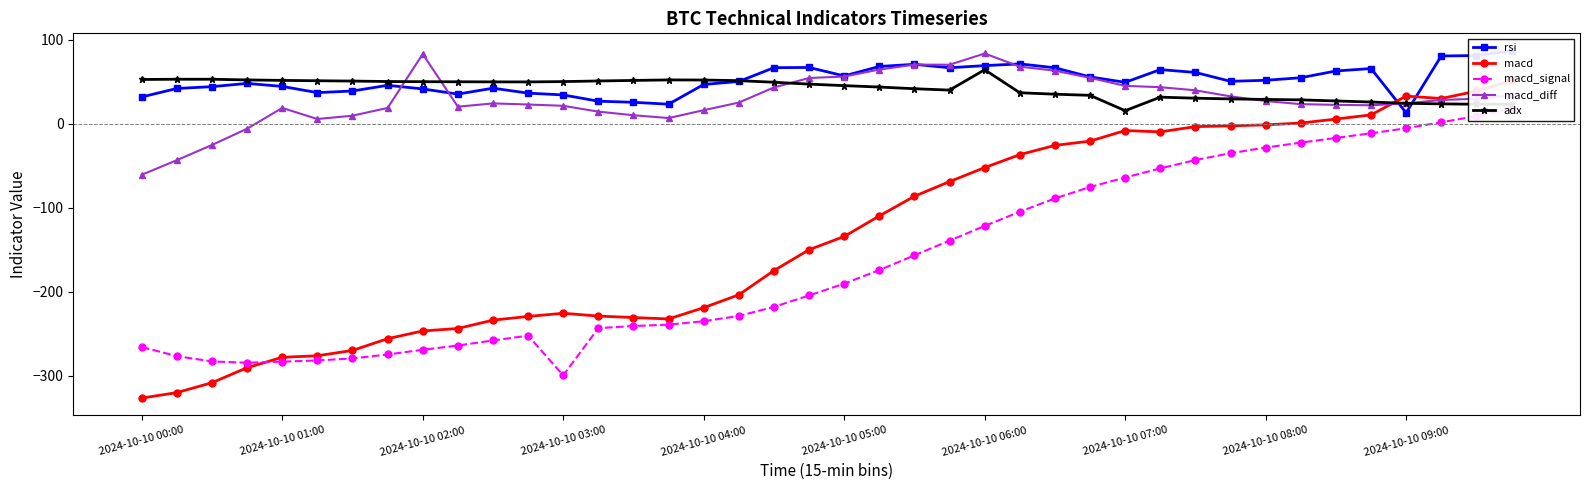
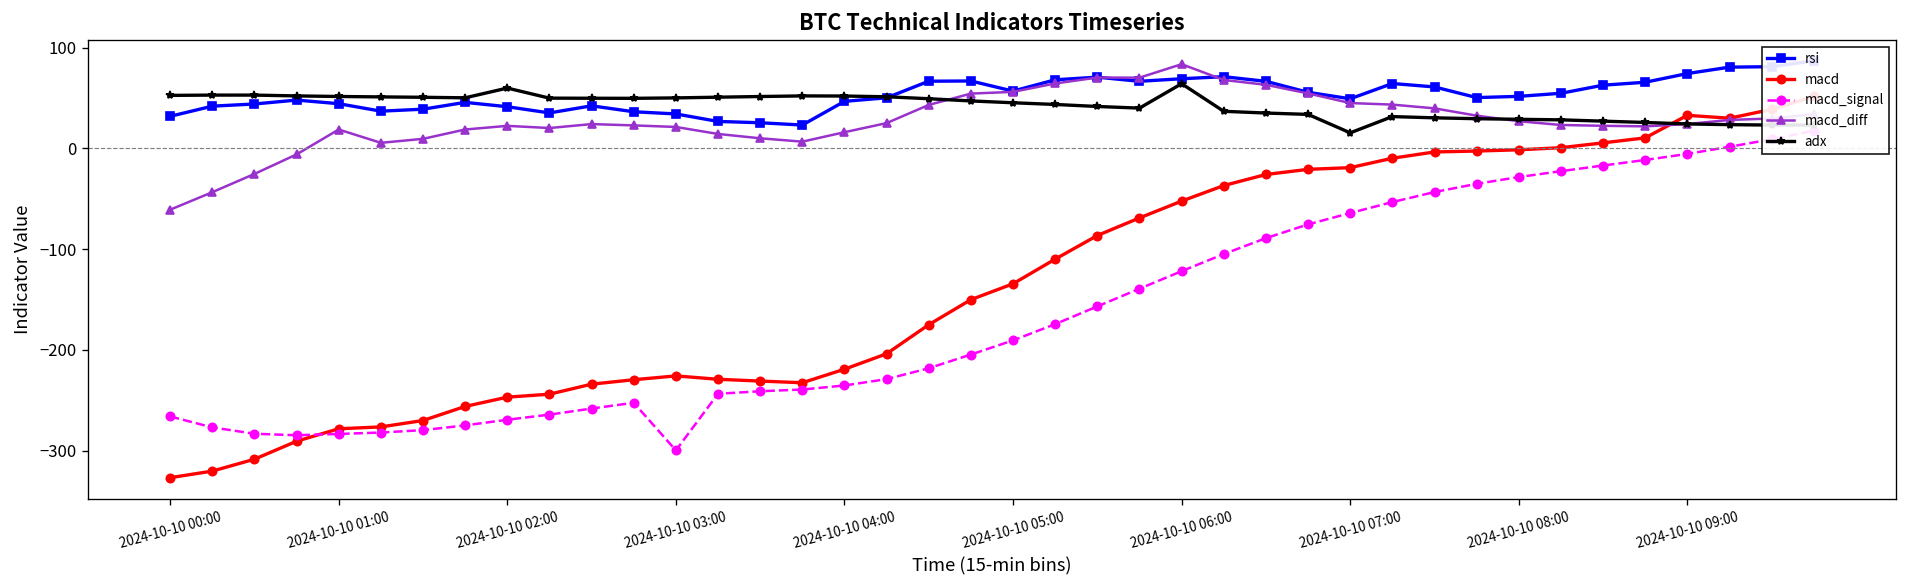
  {
    "rsi": {
      "2024-10-10 00:00": 30,
      "2024-10-10 01:00": 40,
      "2024-10-10 02:00": 40,
      "2024-10-10 03:00": 30,
      "2024-10-10 04:00": 50,
      "2024-10-10 06:00": 70,
      "2024-10-10 07:00": 50,
      "2024-10-10 08:00": 50,
-     "2024-10-10 09:00": 10
+     "2024-10-10 09:00": 70
    },
    "macd": {
      "2024-10-10 00:00": -330,
      "2024-10-10 01:00": -280,
      "2024-10-10 02:00": -250,
      "2024-10-10 03:00": -230,
      "2024-10-10 04:00": -220,
      "2024-10-10 05:00": -130,
      "2024-10-10 06:00": -50,
-     "2024-10-10 07:00": -10,
+     "2024-10-10 07:00": -20,
      "2024-10-10 08:00": 0,
      "2024-10-10 09:00": 30
    },
    "macd_signal": {
      "2024-10-10 00:00": -270,
      "2024-10-10 01:00": -280,
      "2024-10-10 02:00": -270,
      "2024-10-10 03:00": -300,
      "2024-10-10 04:00": -240,
      "2024-10-10 05:00": -190,
      "2024-10-10 06:00": -120,
      "2024-10-10 07:00": -60,
      "2024-10-10 08:00": -30,
      "2024-10-10 09:00": -10
    },
    "macd_diff": {
      "2024-10-10 00:00": -60,
      "2024-10-10 01:00": 20,
-     "2024-10-10 02:00": 80,
+     "2024-10-10 02:00": 20,
      "2024-10-10 03:00": 20,
      "2024-10-10 04:00": 20,
      "2024-10-10 06:00": 80,
      "2024-10-10 07:00": 50
    },
    "adx": {
      "2024-10-10 00:00": 50,
      "2024-10-10 01:00": 50,
-     "2024-10-10 02:00": 50,
+     "2024-10-10 02:00": 60,
      "2024-10-10 03:00": 50,
      "2024-10-10 04:00": 50,
      "2024-10-10 05:00": 50,
      "2024-10-10 06:00": 60,
      "2024-10-10 07:00": 20
    }
  }
